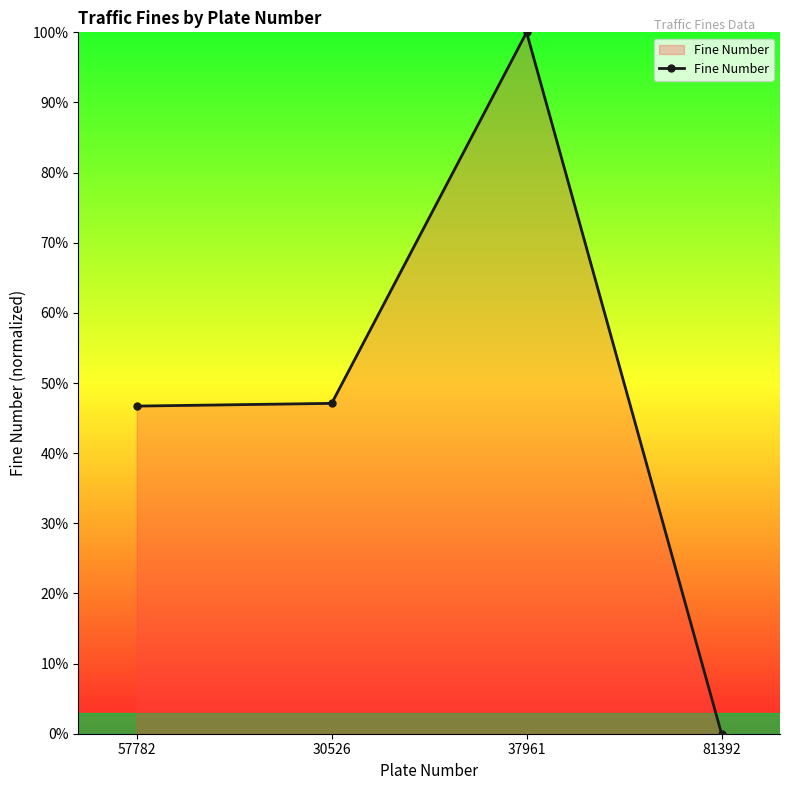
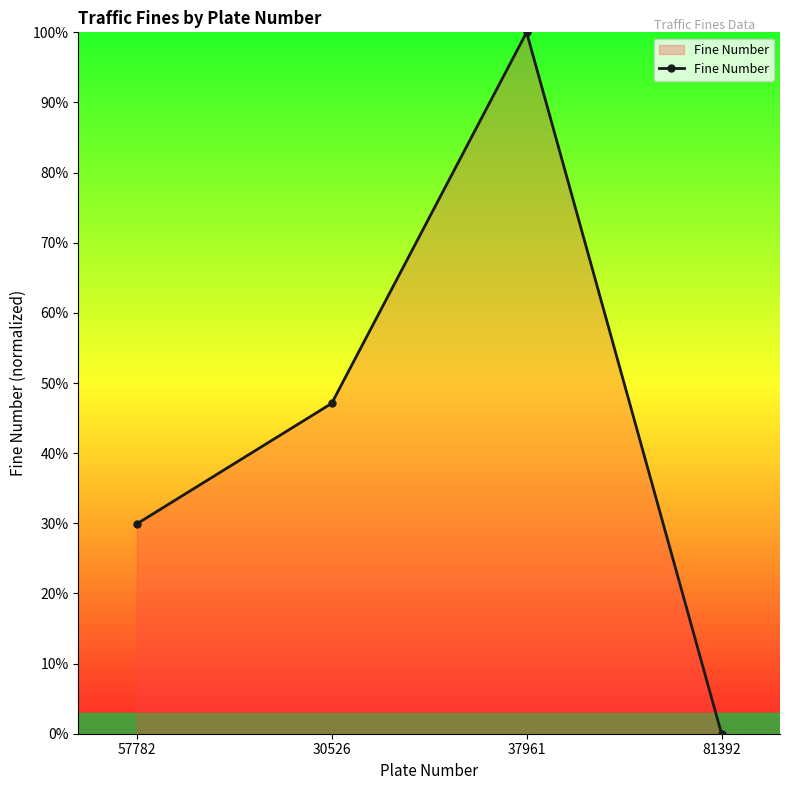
  {
-   "57782": "47%",
+   "57782": "30%",
    "30526": "47%",
    "37961": "100%"
  }
